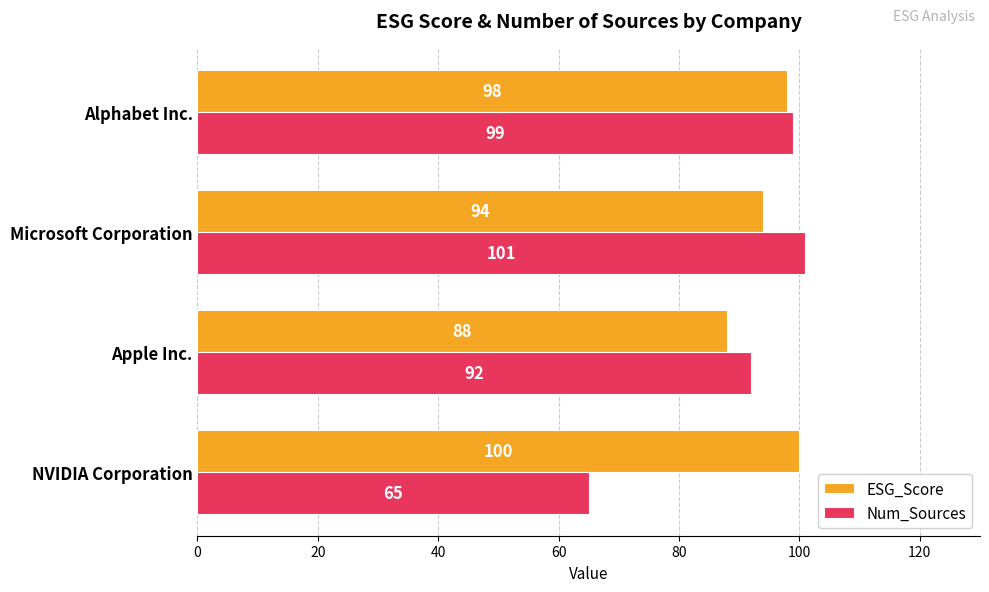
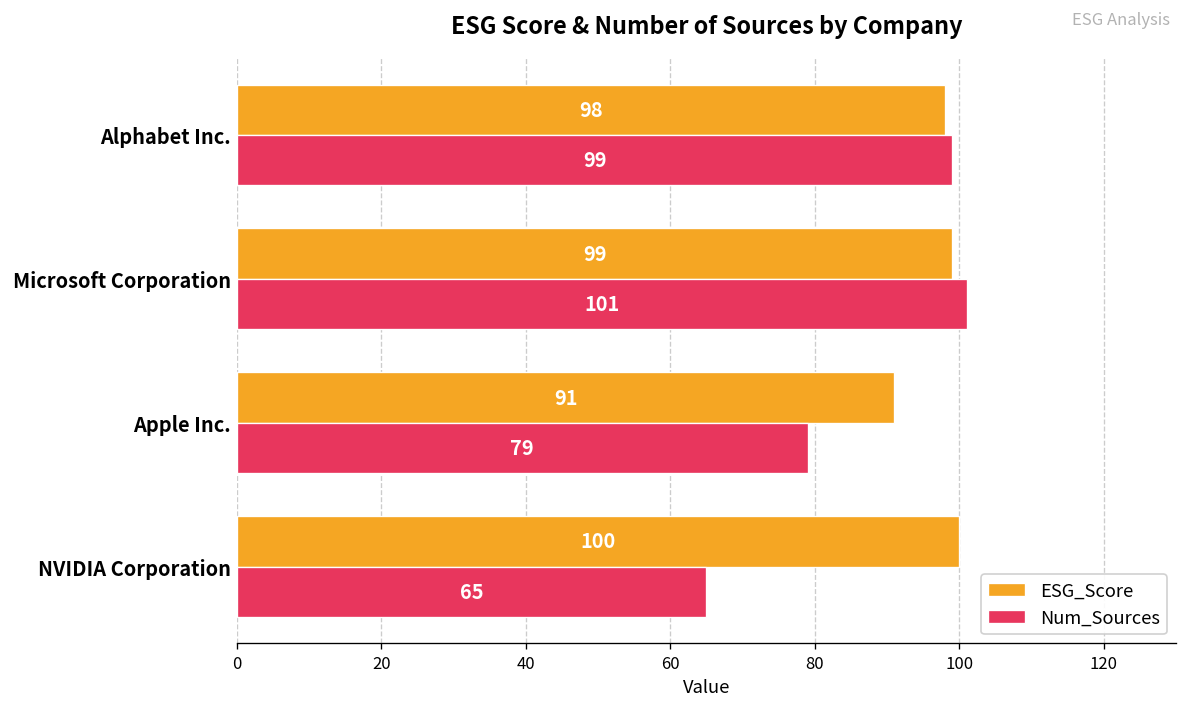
  {
    "ESG_Score": {
      "Alphabet Inc.": 98,
-     "Microsoft Corporation": 94,
-     "Apple Inc.": 88,
+     "Microsoft Corporation": 99,
+     "Apple Inc.": 91,
      "NVIDIA Corporation": 100
    },
    "Num_Sources": {
      "Alphabet Inc.": 99,
      "Microsoft Corporation": 101,
-     "Apple Inc.": 92,
+     "Apple Inc.": 79,
      "NVIDIA Corporation": 65
    }
  }
